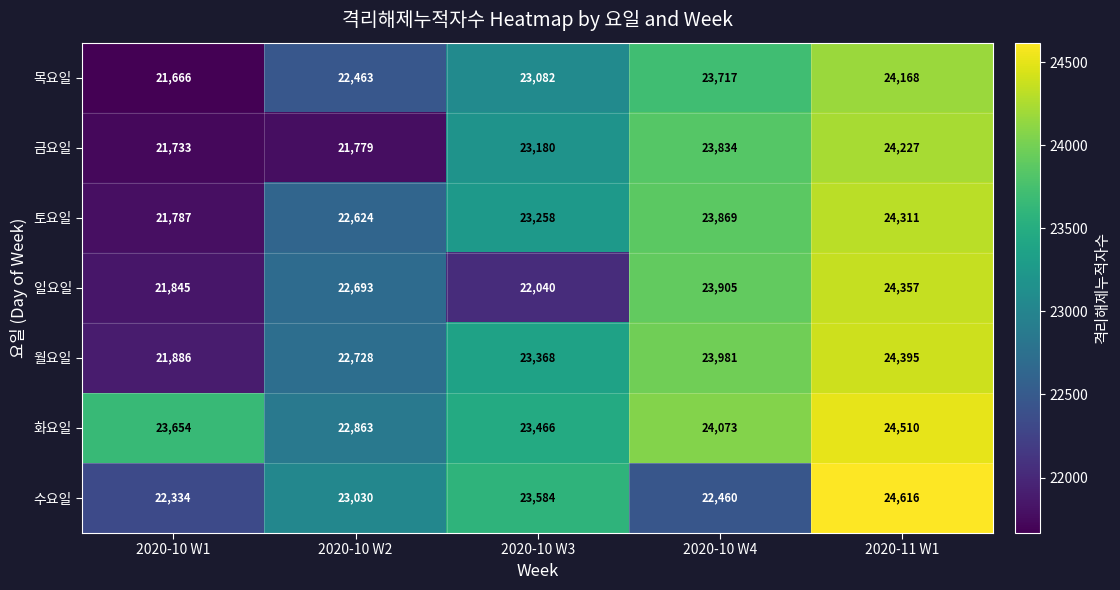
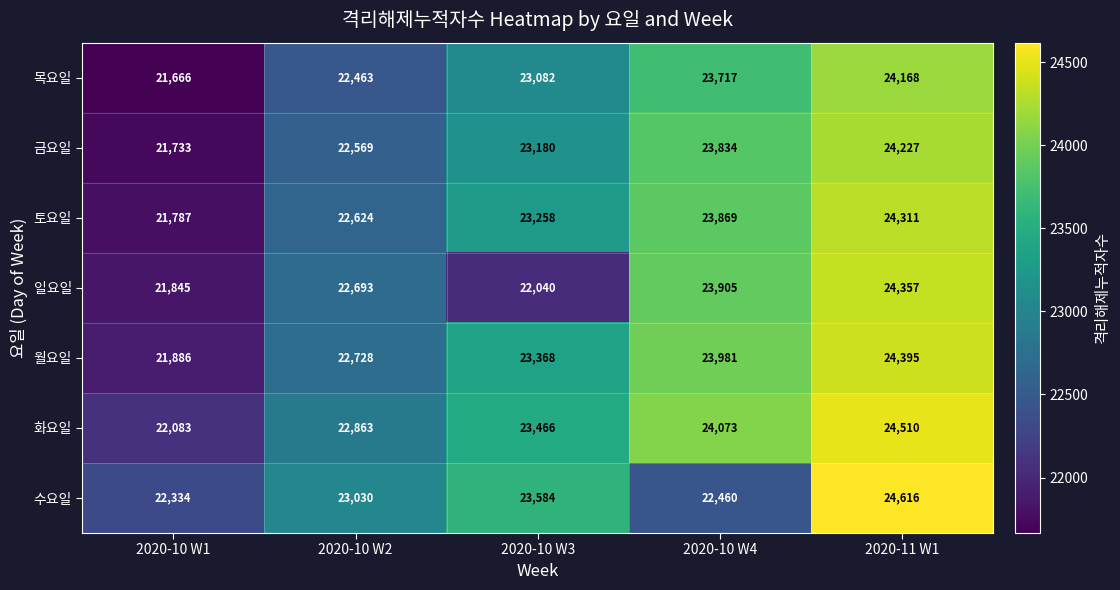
  {
    "목요일": {
      "2020-10 W1": "21,666",
      "2020-10 W2": "22,463",
      "2020-10 W3": "23,082",
      "2020-10 W4": "23,717",
      "2020-11 W1": "24,168"
    },
    "금요일": {
      "2020-10 W1": "21,733",
-     "2020-10 W2": "21,779",
+     "2020-10 W2": "22,569",
      "2020-10 W3": "23,180",
      "2020-10 W4": "23,834",
      "2020-11 W1": "24,227"
    },
    "토요일": {
      "2020-10 W1": "21,787",
      "2020-10 W2": "22,624",
      "2020-10 W3": "23,258",
      "2020-10 W4": "23,869",
      "2020-11 W1": "24,311"
    },
    "일요일": {
      "2020-10 W1": "21,845",
      "2020-10 W2": "22,693",
      "2020-10 W3": "22,040",
      "2020-10 W4": "23,905",
      "2020-11 W1": "24,357"
    },
    "월요일": {
      "2020-10 W1": "21,886",
      "2020-10 W2": "22,728",
      "2020-10 W3": "23,368",
      "2020-10 W4": "23,981",
      "2020-11 W1": "24,395"
    },
    "화요일": {
-     "2020-10 W1": "23,654",
+     "2020-10 W1": "22,083",
      "2020-10 W2": "22,863",
      "2020-10 W3": "23,466",
      "2020-10 W4": "24,073",
      "2020-11 W1": "24,510"
    },
    "수요일": {
      "2020-10 W1": "22,334",
      "2020-10 W2": "23,030",
      "2020-10 W3": "23,584",
      "2020-10 W4": "22,460",
      "2020-11 W1": "24,616"
    }
  }
